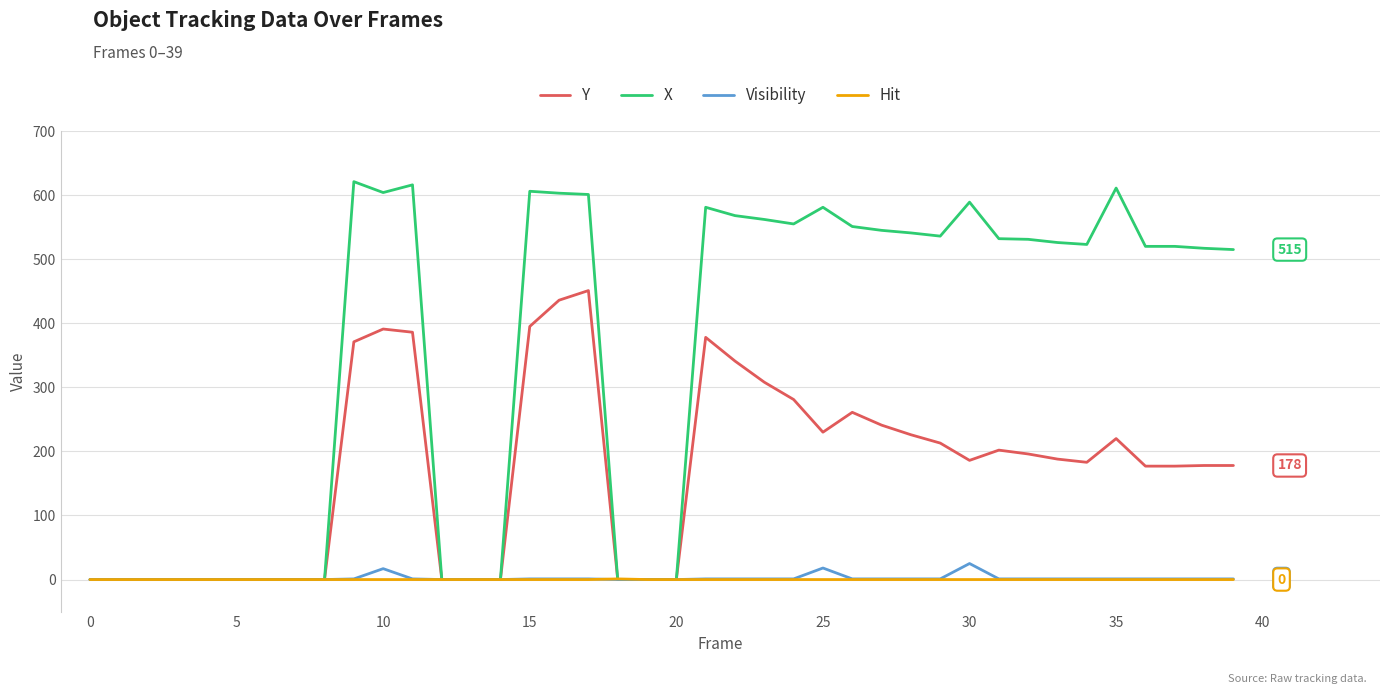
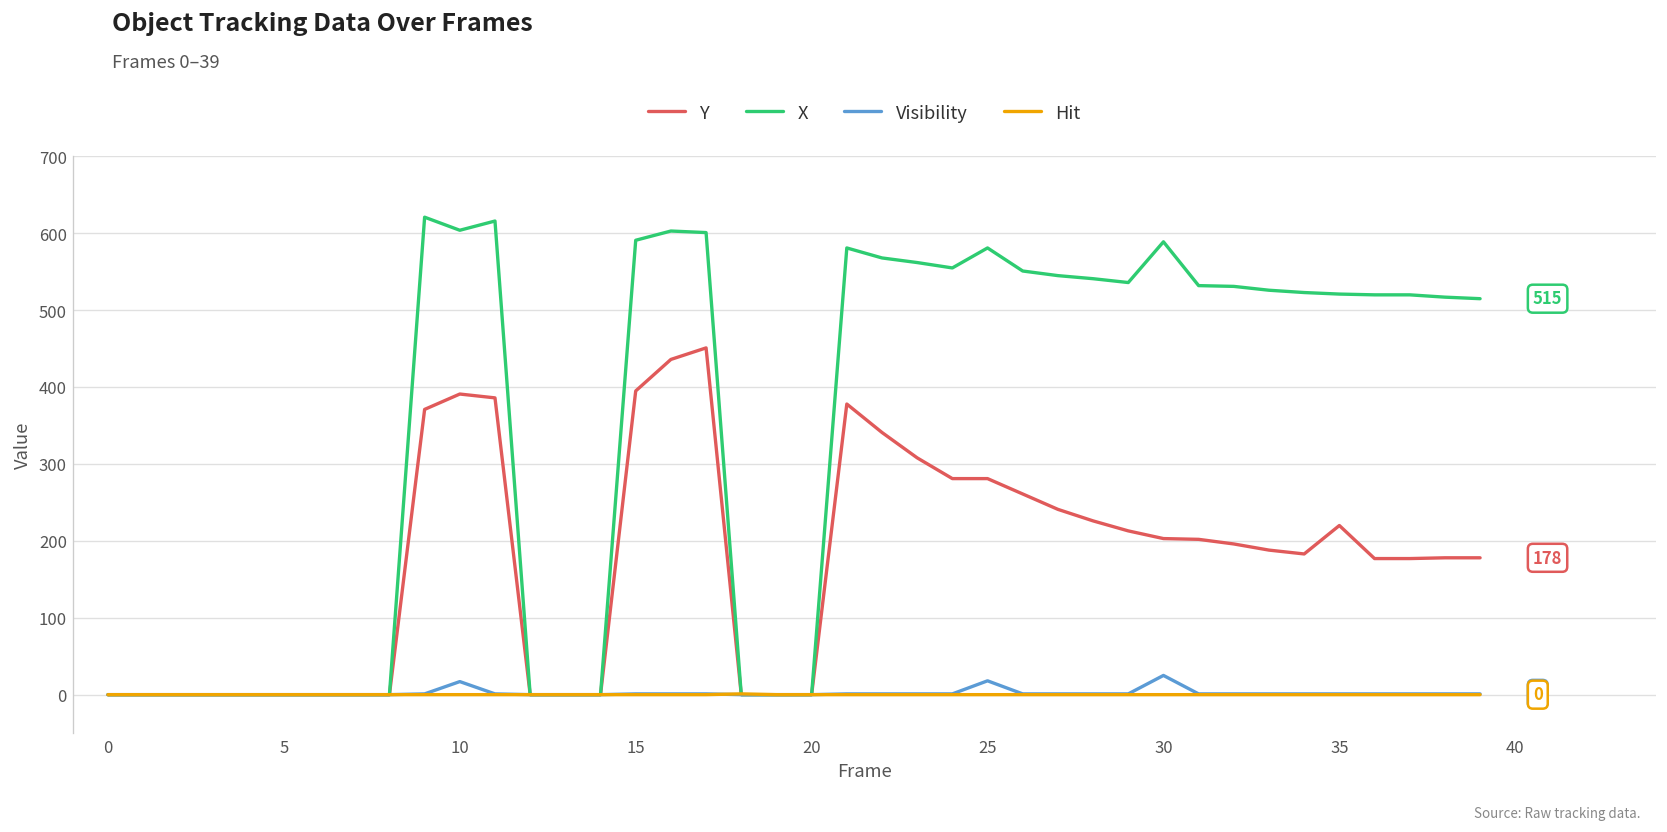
  {
    "Y": {
      "10": 390,
      "15": 400,
-     "25": 230,
-     "30": 190,
+     "25": 280,
+     "30": 200,
      "35": 220
    },
    "X": {
      "10": 600,
-     "15": 610,
+     "15": 590,
      "25": 580,
      "30": 590,
-     "35": 610
+     "35": 520
    },
    "Visibility": {
      "10": 20,
      "25": 20,
      "30": 30
    },
    "Hit": {
      "10": 0,
      "25": 0,
      "30": 0
    }
  }
